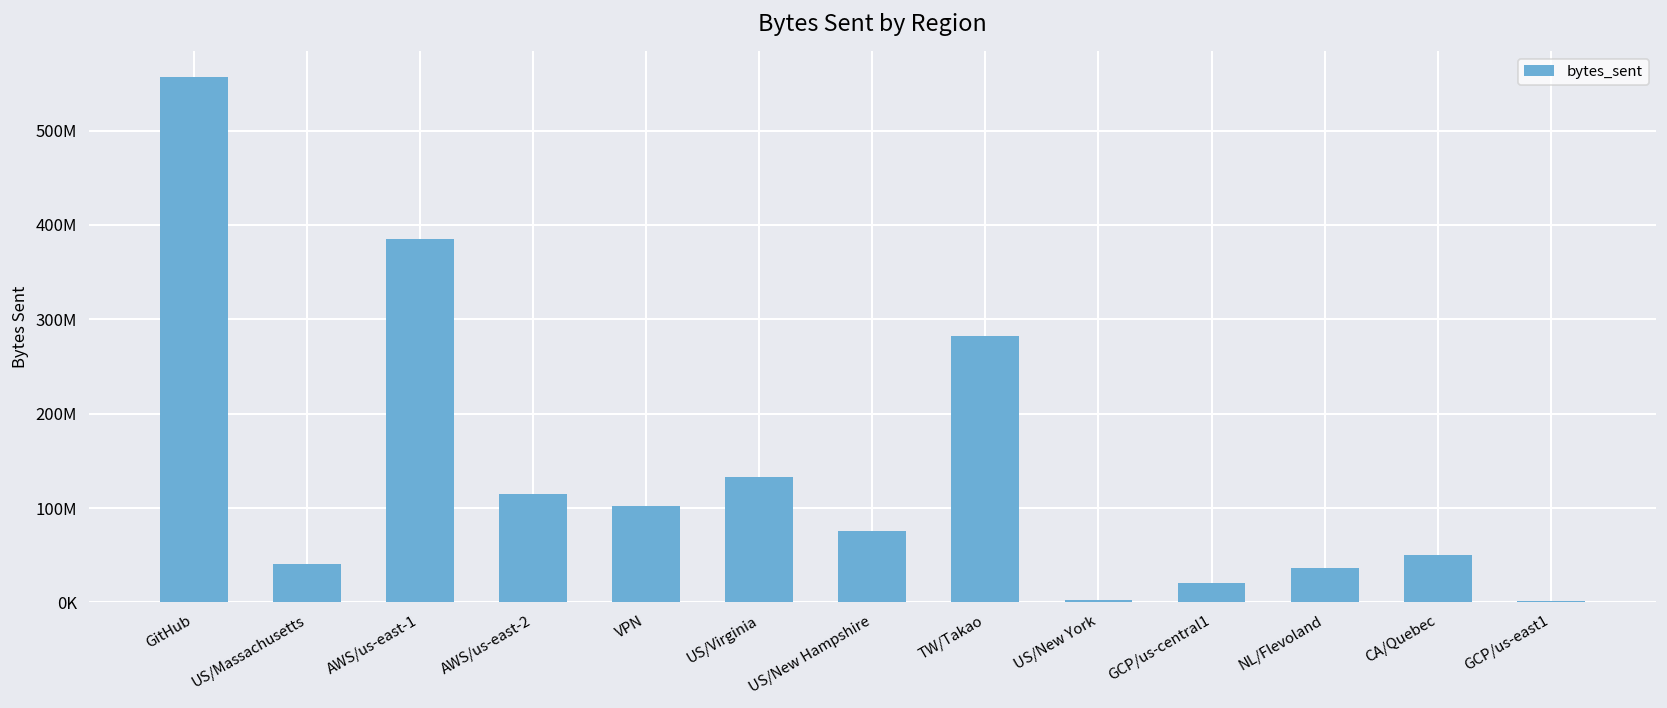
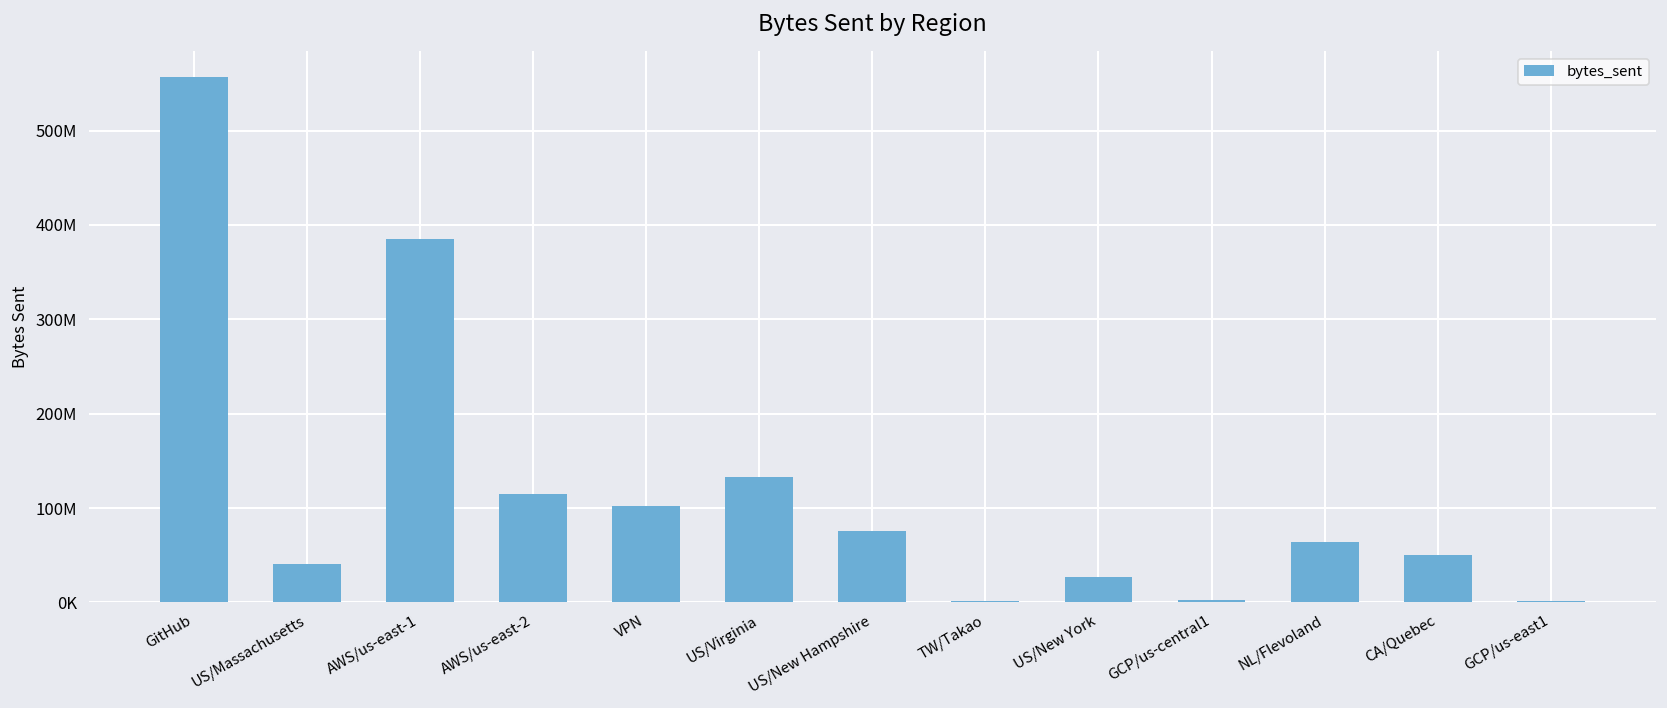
  {
    "GitHub": 560000000,
    "US/Massachusetts": 40000000,
    "AWS/us-east-1": 390000000,
    "AWS/us-east-2": 120000000,
    "VPN": 100000000,
    "US/Virginia": 130000000,
    "US/New Hampshire": 80000000,
-   "TW/Takao": 280000000,
-   "US/New York": 0,
-   "GCP/us-central1": 20000000,
-   "NL/Flevoland": 40000000,
+   "TW/Takao": 0,
+   "US/New York": 30000000,
+   "GCP/us-central1": 0,
+   "NL/Flevoland": 60000000,
    "CA/Quebec": 50000000
  }
